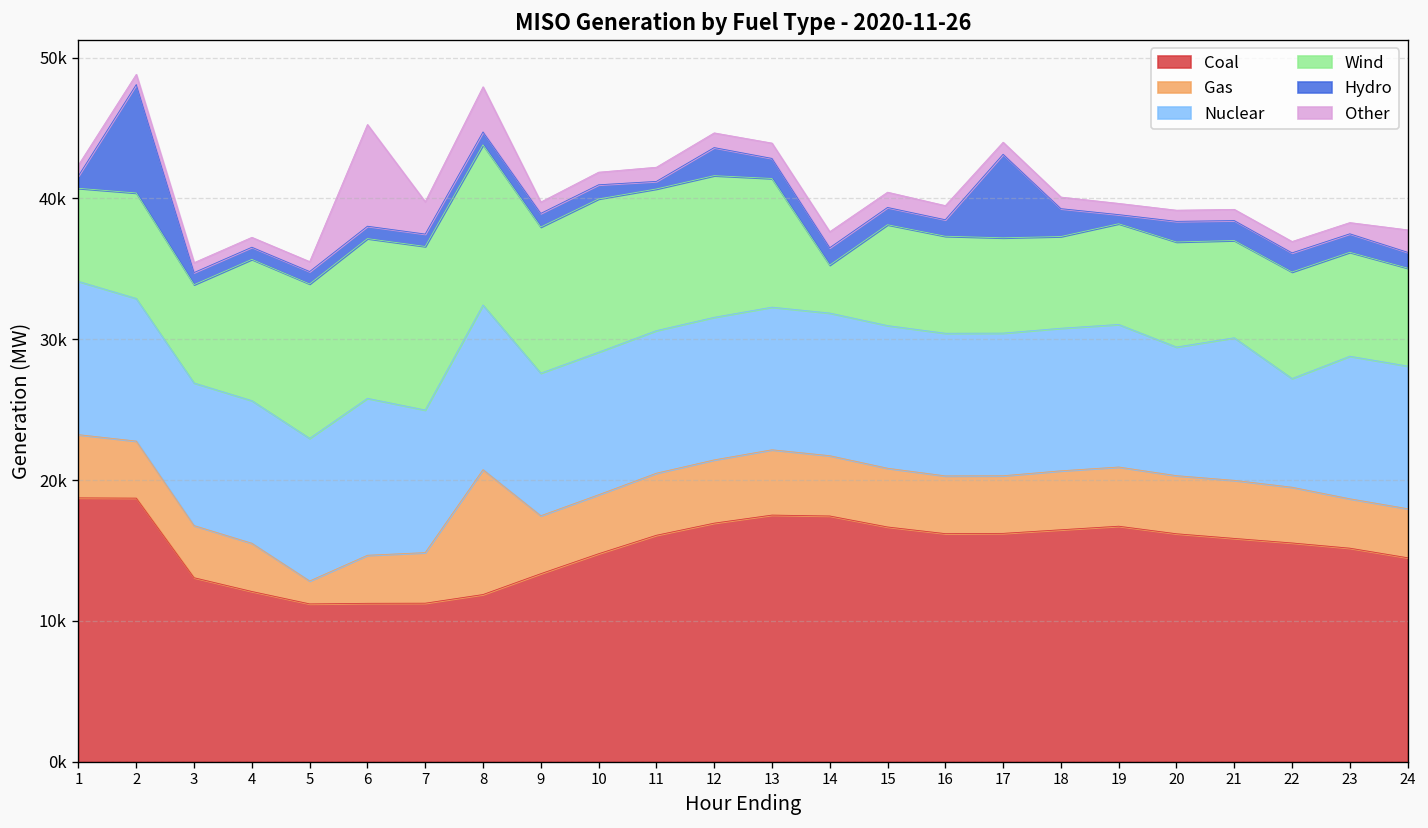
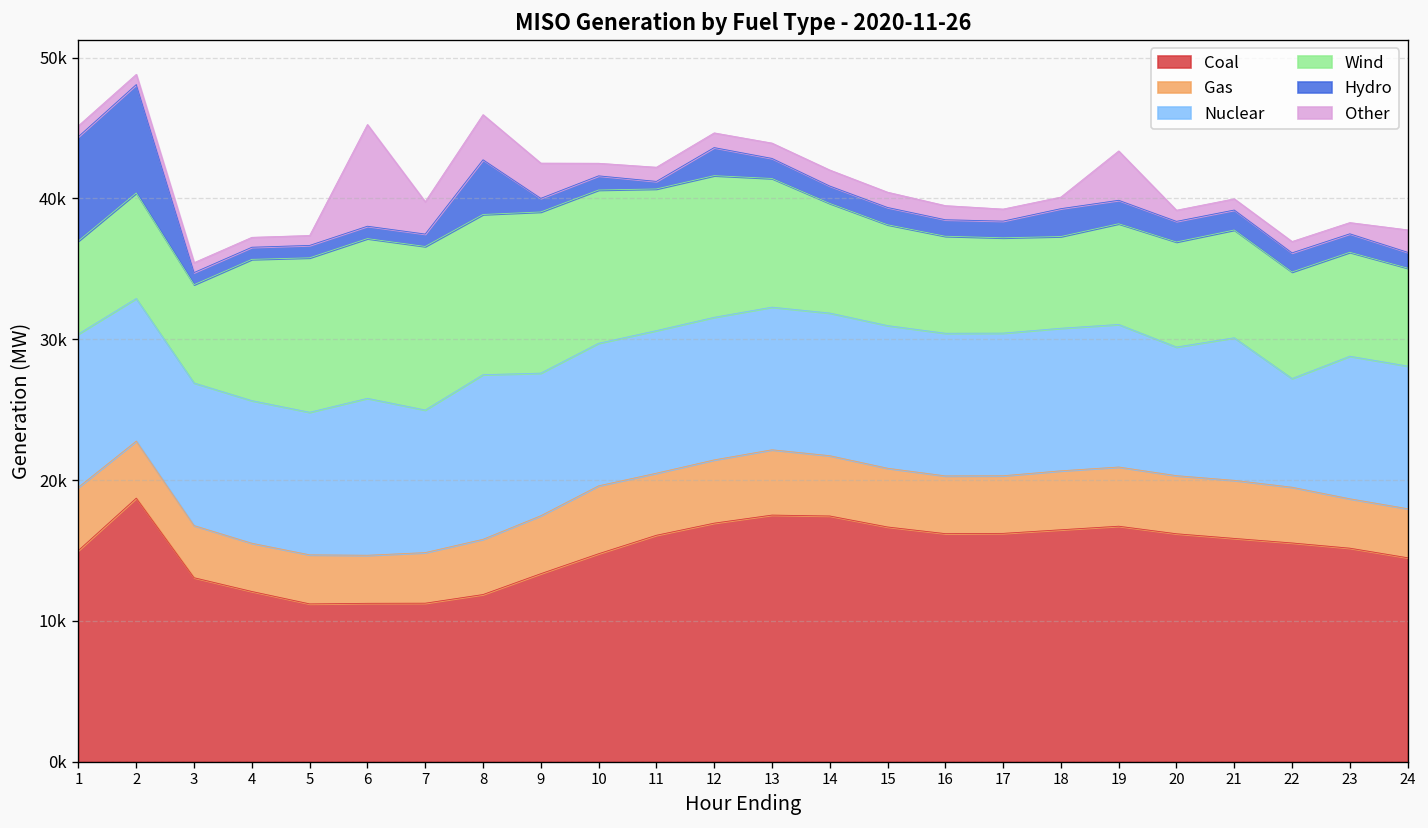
  {
    "Coal": {
-     "1": 18700,
+     "1": 15000,
      "2": 18700,
      "3": 13100,
      "4": 12100,
      "5": 11200,
      "6": 11200,
      "7": 11300,
      "8": 11900,
      "9": 13300,
      "10": 14800,
      "11": 16100,
      "12": 16900,
      "13": 17500,
      "14": 17400,
      "15": 16700,
      "16": 16200,
      "17": 16200,
      "18": 16500,
      "19": 16700,
      "20": 16200,
      "21": 15900,
      "22": 15500,
      "23": 15200,
      "24": 14500
    },
    "Gas": {
      "1": 4500,
      "2": 4100,
      "3": 3700,
      "4": 3400,
-     "5": 1600,
+     "5": 3500,
      "6": 3400,
      "7": 3600,
-     "8": 8900,
+     "8": 3900,
      "9": 4100,
-     "10": 4200,
+     "10": 4800,
      "11": 4400,
      "12": 4500,
      "13": 4600,
      "14": 4300,
      "15": 4200,
      "16": 4100,
      "17": 4100,
      "18": 4200,
      "19": 4200,
      "20": 4100,
      "21": 4100,
      "22": 4000,
      "23": 3500,
      "24": 3500
    },
    "Nuclear": {
      "1": 10900,
      "2": 10100,
      "3": 10100,
      "4": 10100,
      "5": 10100,
      "6": 11100,
      "7": 10100,
      "8": 11700,
      "9": 10100,
      "10": 10100,
      "11": 10100,
      "12": 10100,
      "13": 10100,
      "14": 10100,
      "15": 10100,
      "16": 10100,
      "17": 10100,
      "18": 10100,
      "19": 10100,
      "20": 9100,
      "21": 10100,
      "22": 7700,
      "23": 10100,
      "24": 10100
    },
    "Wind": {
      "1": 6600,
      "2": 7500,
      "3": 7000,
      "4": 10000,
      "5": 11000,
      "6": 11300,
      "7": 11600,
      "8": 11400,
-     "9": 10400,
+     "9": 11500,
      "10": 10900,
      "11": 10100,
      "12": 10100,
      "13": 9100,
-     "14": 3400,
+     "14": 7800,
      "15": 7200,
      "16": 6900,
      "17": 6800,
      "18": 6500,
      "19": 7200,
      "20": 7500,
-     "21": 6900,
+     "21": 7700,
      "22": 7600,
      "23": 7400,
      "24": 7000
    },
    "Hydro": {
-     "1": 900,
+     "1": 7400,
      "2": 7700,
      "3": 900,
      "4": 900,
      "5": 900,
      "6": 900,
      "7": 900,
-     "8": 900,
+     "8": 3900,
      "9": 1000,
      "10": 1000,
      "11": 500,
      "12": 2000,
      "13": 1400,
      "14": 1200,
      "15": 1200,
      "16": 1200,
-     "17": 5900,
+     "17": 1200,
      "18": 2000,
-     "19": 600,
+     "19": 1700,
      "20": 1500,
      "21": 1400,
      "22": 1400,
      "23": 1300,
      "24": 1100
    },
    "Other": {
      "1": 800,
      "2": 700,
      "3": 700,
      "4": 700,
      "5": 700,
      "6": 7200,
      "7": 2300,
      "8": 3200,
-     "9": 800,
+     "9": 2500,
      "10": 900,
      "11": 1000,
      "12": 1000,
      "13": 1100,
      "14": 1100,
      "15": 1100,
      "16": 1000,
      "17": 900,
      "18": 800,
-     "19": 800,
+     "19": 3500,
      "20": 800,
      "21": 800,
      "22": 800,
      "23": 800,
      "24": 1600
    }
  }
